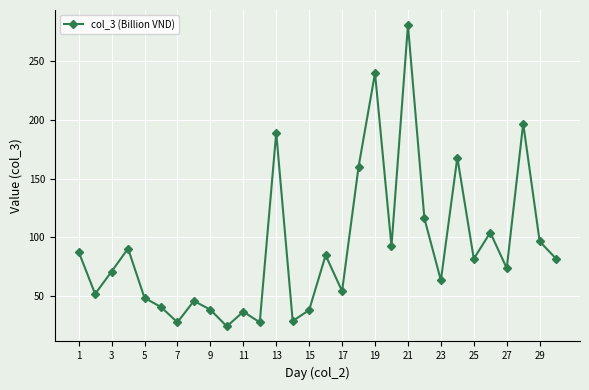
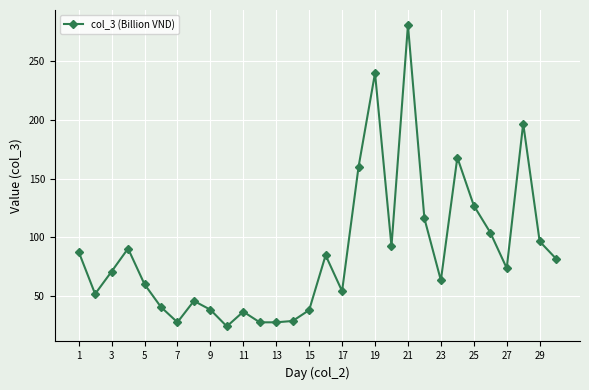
  {
    "1": 88,
    "3": 71,
-   "5": 48,
+   "5": 60,
    "7": 27,
    "9": 38,
    "11": 36,
-   "13": 189,
+   "13": 27,
    "15": 38,
    "17": 54,
    "19": 240,
    "21": 281,
    "23": 63,
-   "25": 82,
+   "25": 127,
    "27": 74,
    "29": 96
  }
